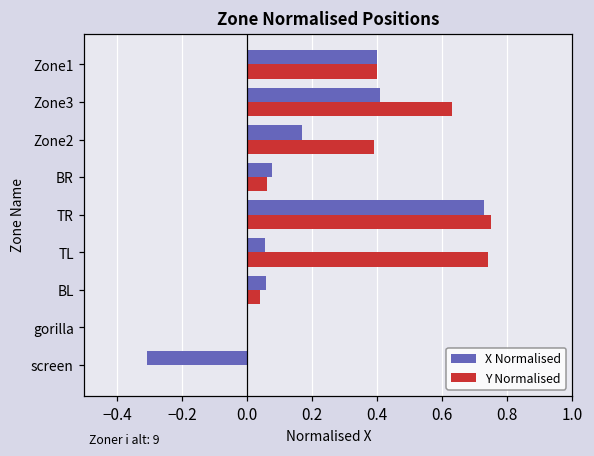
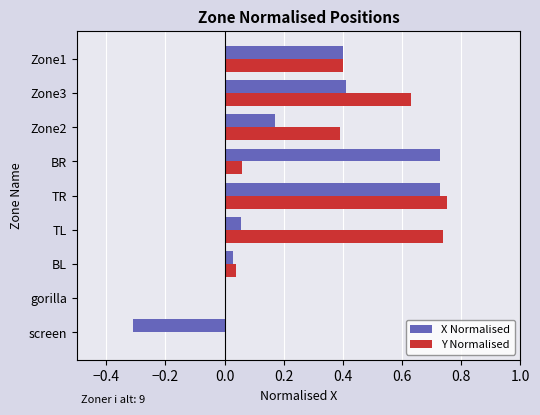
  {
    "X Normalised": {
      "Zone1": 0.40,
      "Zone3": 0.41,
      "Zone2": 0.17,
-     "BR": 0.08,
+     "BR": 0.73,
      "TR": 0.73,
      "TL": 0.06,
-     "BL": 0.06,
+     "BL": 0.03,
      "gorilla": 0.00,
      "screen": -0.31
    },
    "Y Normalised": {
      "Zone1": 0.40,
      "Zone3": 0.63,
      "Zone2": 0.39,
      "BR": 0.06,
      "TR": 0.75,
      "TL": 0.74,
      "BL": 0.04,
      "gorilla": 0.00,
      "screen": 0.00
    }
  }
